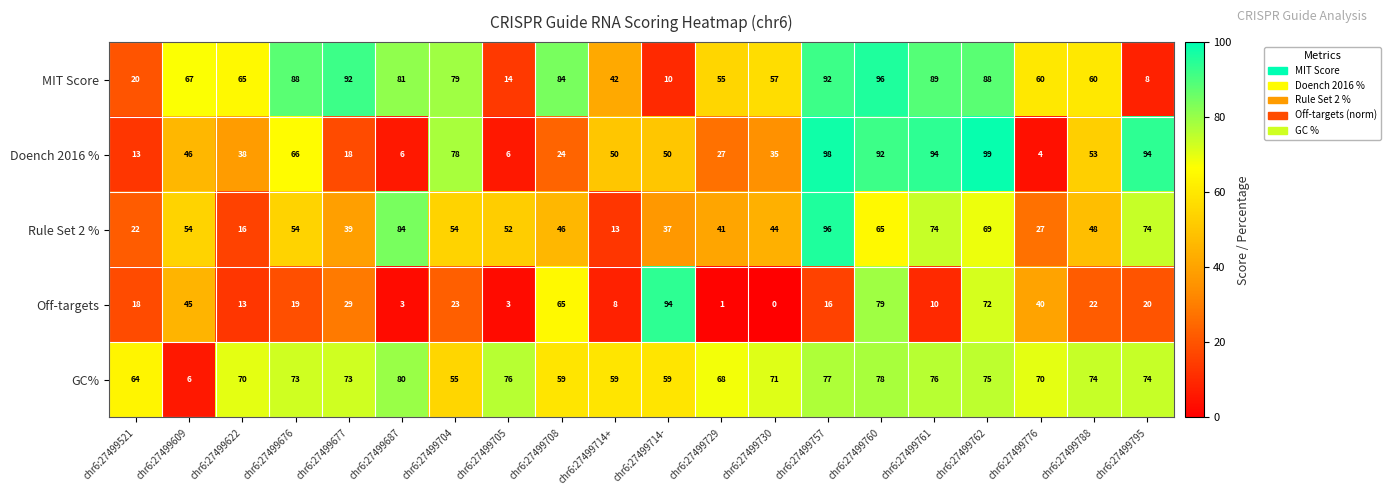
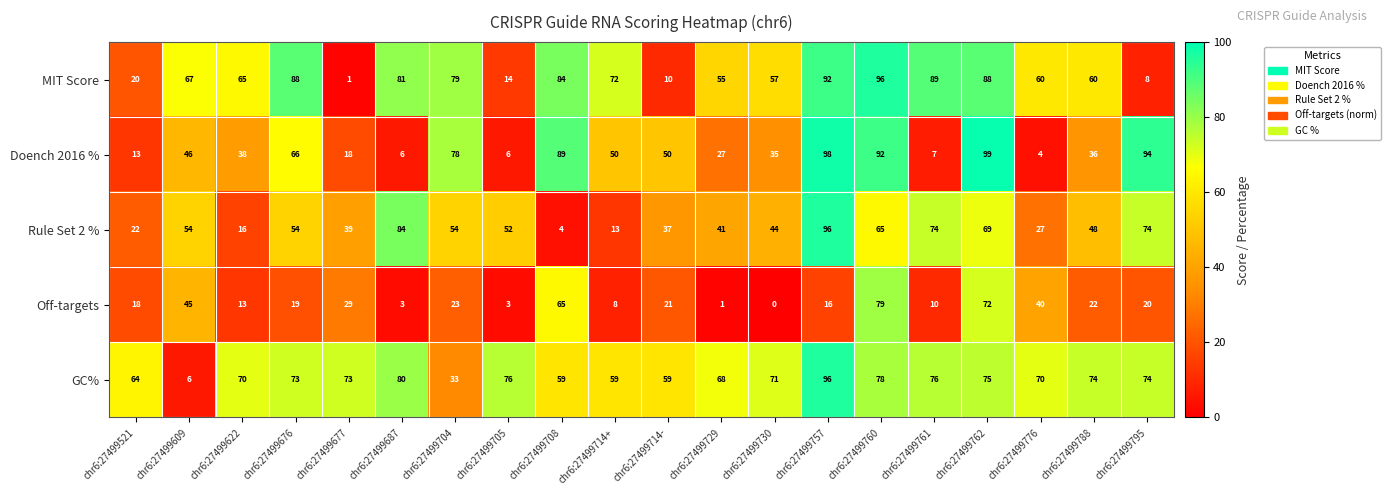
  {
    "MIT Score": {
      "chr6:27499521": 20,
      "chr6:27499609": 67,
      "chr6:27499622": 65,
      "chr6:27499676": 88,
-     "chr6:27499677": 92,
+     "chr6:27499677": 1,
      "chr6:27499687": 81,
      "chr6:27499704": 79,
      "chr6:27499705": 14,
      "chr6:27499708": 84,
-     "chr6:27499714+": 42,
+     "chr6:27499714+": 72,
      "chr6:27499714-": 10,
      "chr6:27499729": 55,
      "chr6:27499730": 57,
      "chr6:27499757": 92,
      "chr6:27499760": 96,
      "chr6:27499761": 89,
      "chr6:27499762": 88,
      "chr6:27499776": 60,
      "chr6:27499788": 60,
      "chr6:27499795": 8
    },
    "Doench 2016 %": {
      "chr6:27499521": 13,
      "chr6:27499609": 46,
      "chr6:27499622": 38,
      "chr6:27499676": 66,
      "chr6:27499677": 18,
      "chr6:27499687": 6,
      "chr6:27499704": 78,
      "chr6:27499705": 6,
-     "chr6:27499708": 24,
+     "chr6:27499708": 89,
      "chr6:27499714+": 50,
      "chr6:27499714-": 50,
      "chr6:27499729": 27,
      "chr6:27499730": 35,
      "chr6:27499757": 98,
      "chr6:27499760": 92,
-     "chr6:27499761": 94,
+     "chr6:27499761": 7,
      "chr6:27499762": 99,
      "chr6:27499776": 4,
-     "chr6:27499788": 53,
+     "chr6:27499788": 36,
      "chr6:27499795": 94
    },
    "Rule Set 2 %": {
      "chr6:27499521": 22,
      "chr6:27499609": 54,
      "chr6:27499622": 16,
      "chr6:27499676": 54,
      "chr6:27499677": 39,
      "chr6:27499687": 84,
      "chr6:27499704": 54,
      "chr6:27499705": 52,
-     "chr6:27499708": 46,
+     "chr6:27499708": 4,
      "chr6:27499714+": 13,
      "chr6:27499714-": 37,
      "chr6:27499729": 41,
      "chr6:27499730": 44,
      "chr6:27499757": 96,
      "chr6:27499760": 65,
      "chr6:27499761": 74,
      "chr6:27499762": 69,
      "chr6:27499776": 27,
      "chr6:27499788": 48,
      "chr6:27499795": 74
    },
    "Off-targets": {
      "chr6:27499521": 18,
      "chr6:27499609": 45,
      "chr6:27499622": 13,
      "chr6:27499676": 19,
      "chr6:27499677": 29,
      "chr6:27499687": 3,
      "chr6:27499704": 23,
      "chr6:27499705": 3,
      "chr6:27499708": 65,
      "chr6:27499714+": 8,
-     "chr6:27499714-": 94,
+     "chr6:27499714-": 21,
      "chr6:27499729": 1,
      "chr6:27499730": 0,
      "chr6:27499757": 16,
      "chr6:27499760": 79,
      "chr6:27499761": 10,
      "chr6:27499762": 72,
      "chr6:27499776": 40,
      "chr6:27499788": 22,
      "chr6:27499795": 20
    },
    "GC%": {
      "chr6:27499521": 64,
      "chr6:27499609": 6,
      "chr6:27499622": 70,
      "chr6:27499676": 73,
      "chr6:27499677": 73,
      "chr6:27499687": 80,
-     "chr6:27499704": 55,
+     "chr6:27499704": 33,
      "chr6:27499705": 76,
      "chr6:27499708": 59,
      "chr6:27499714+": 59,
      "chr6:27499714-": 59,
      "chr6:27499729": 68,
      "chr6:27499730": 71,
-     "chr6:27499757": 77,
+     "chr6:27499757": 96,
      "chr6:27499760": 78,
      "chr6:27499761": 76,
      "chr6:27499762": 75,
      "chr6:27499776": 70,
      "chr6:27499788": 74,
      "chr6:27499795": 74
    }
  }
